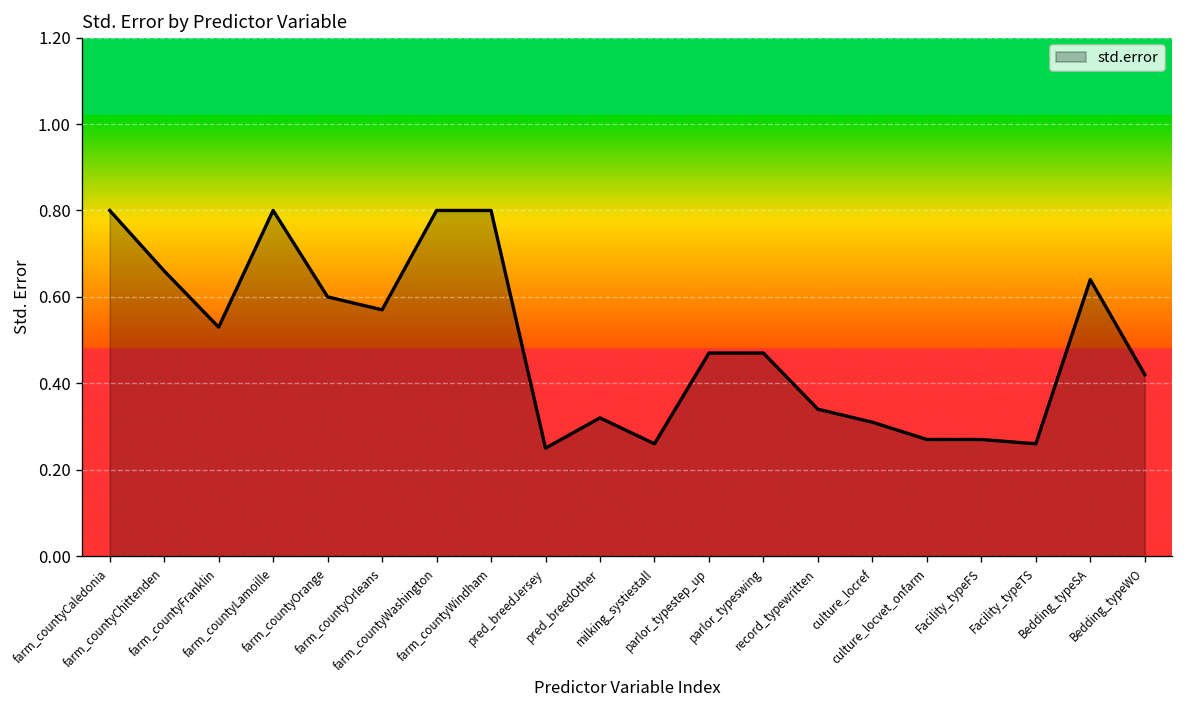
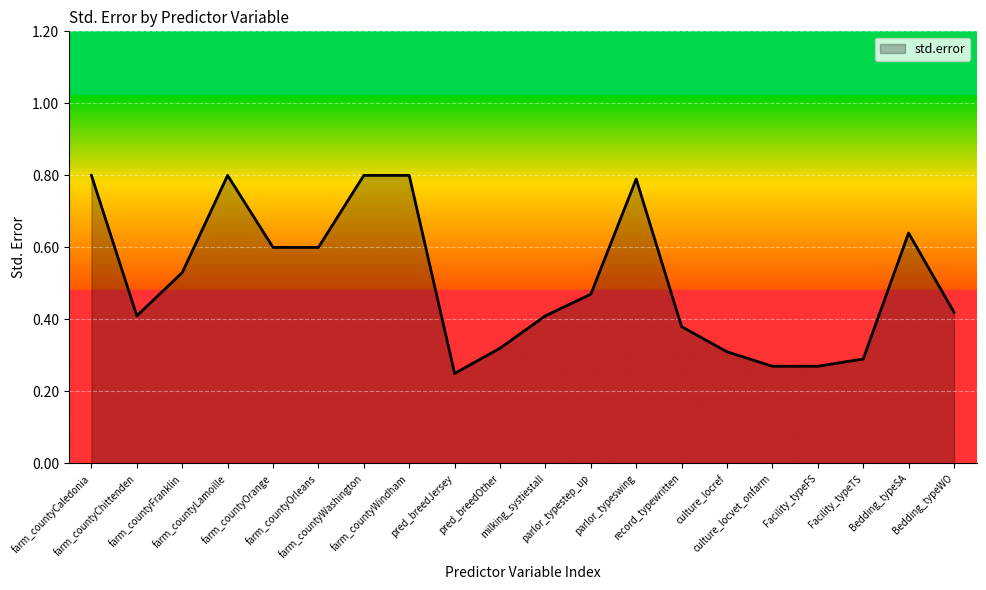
  {
    "farm_countyCaledonia": 0.80,
-   "farm_countyChittenden": 0.66,
+   "farm_countyChittenden": 0.41,
    "farm_countyFranklin": 0.53,
    "farm_countyLamoille": 0.80,
    "farm_countyOrange": 0.60,
-   "farm_countyOrleans": 0.57,
+   "farm_countyOrleans": 0.60,
    "farm_countyWashington": 0.80,
    "farm_countyWindham": 0.80,
    "pred_breedJersey": 0.25,
    "pred_breedOther": 0.32,
-   "milking_systiestall": 0.26,
+   "milking_systiestall": 0.41,
    "parlor_typestep_up": 0.47,
-   "parlor_typeswing": 0.47,
-   "record_typewritten": 0.34,
+   "parlor_typeswing": 0.79,
+   "record_typewritten": 0.38,
    "culture_locref": 0.31,
    "culture_locvet_onfarm": 0.27,
    "Facility_typeFS": 0.27,
-   "Facility_typeTS": 0.26,
+   "Facility_typeTS": 0.29,
    "Bedding_typeSA": 0.64,
    "Bedding_typeWO": 0.42
  }
